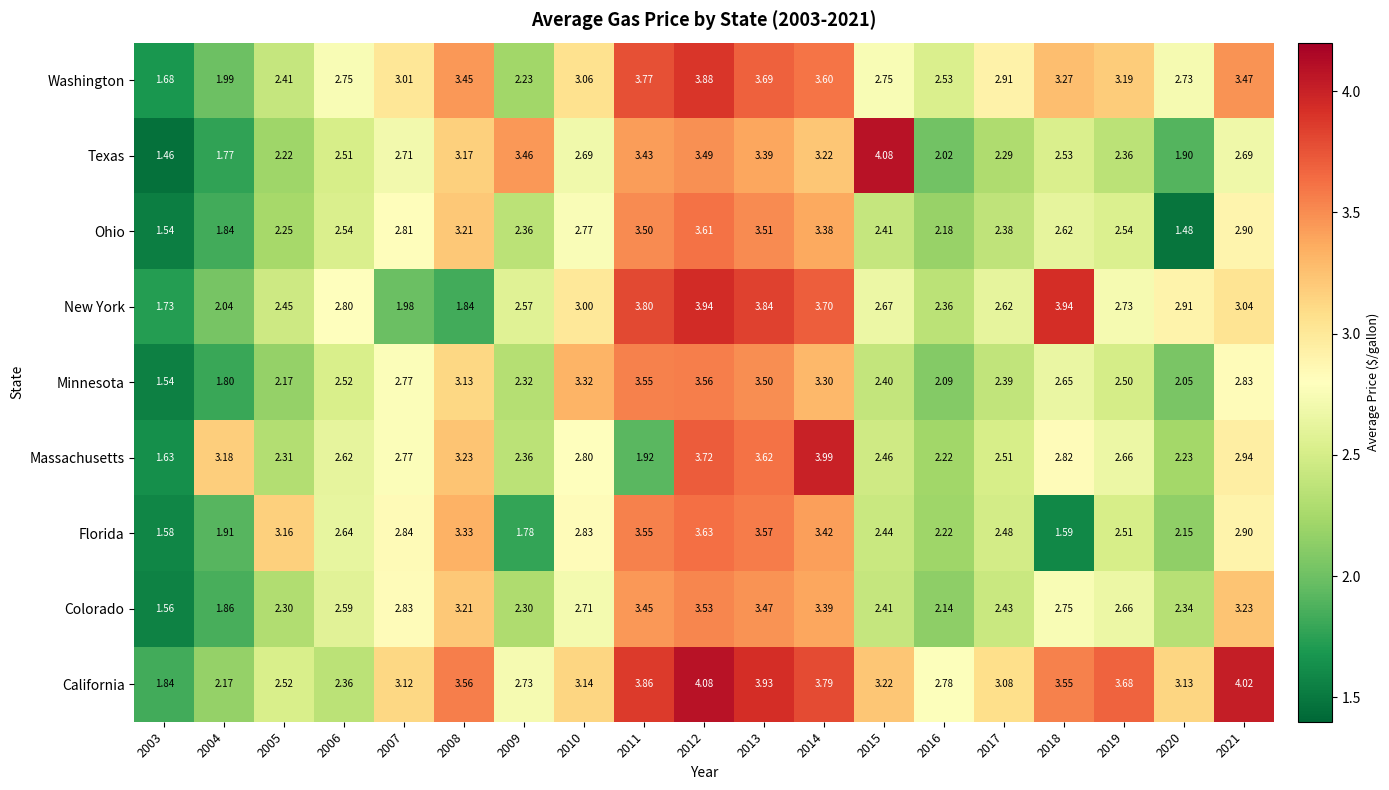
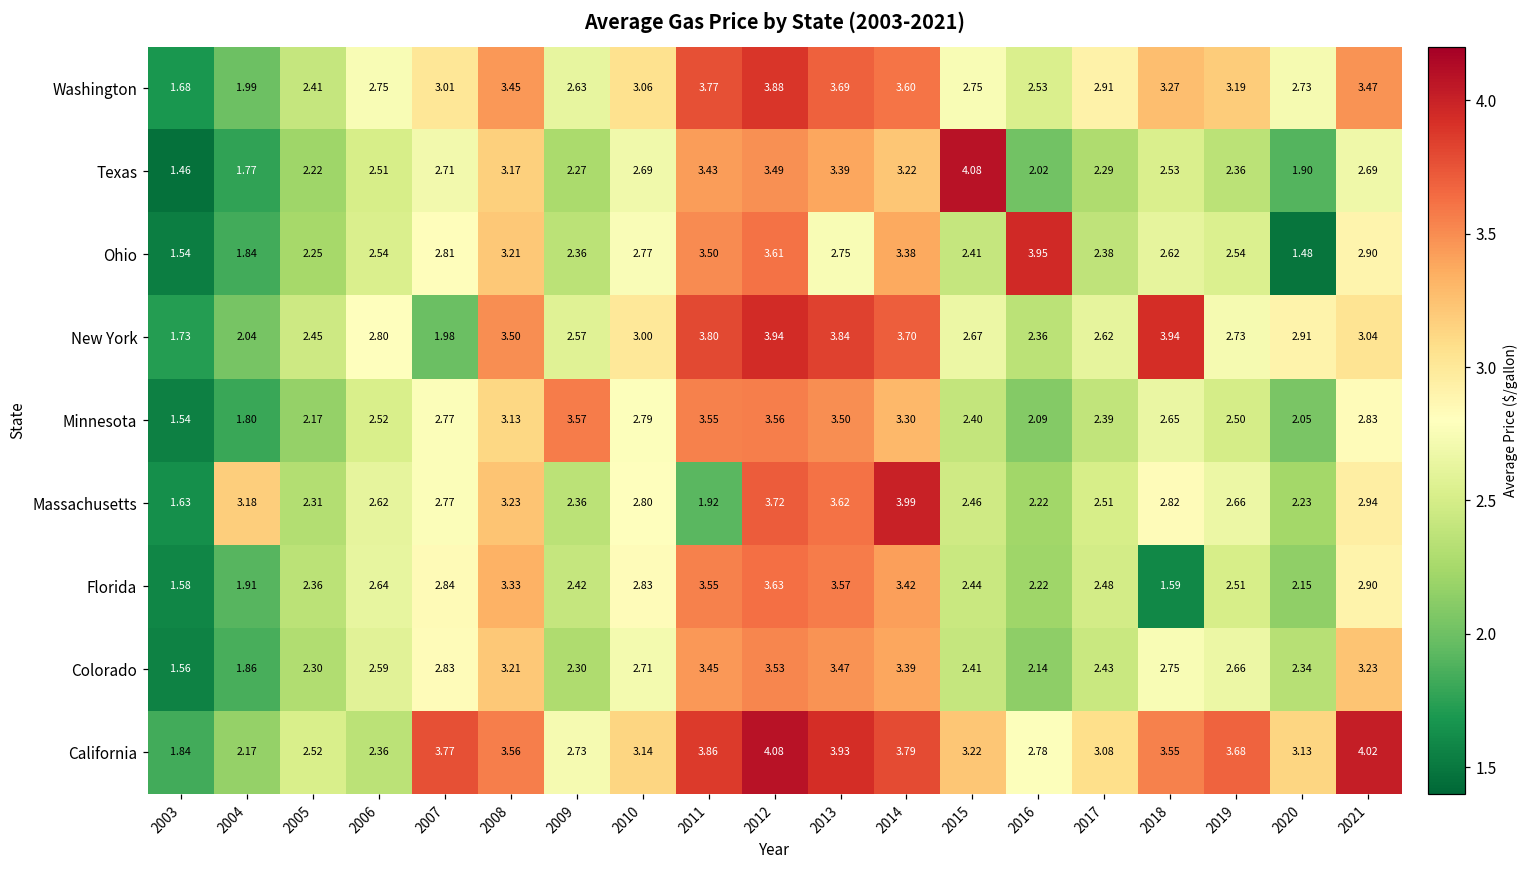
  {
    "Washington": {
      "2003": 1.68,
      "2004": 1.99,
      "2005": 2.41,
      "2006": 2.75,
      "2007": 3.01,
      "2008": 3.45,
-     "2009": 2.23,
+     "2009": 2.63,
      "2010": 3.06,
      "2011": 3.77,
      "2012": 3.88,
      "2013": 3.69,
      "2014": 3.60,
      "2015": 2.75,
      "2016": 2.53,
      "2017": 2.91,
      "2018": 3.27,
      "2019": 3.19,
      "2020": 2.73,
      "2021": 3.47
    },
    "Texas": {
      "2003": 1.46,
      "2004": 1.77,
      "2005": 2.22,
      "2006": 2.51,
      "2007": 2.71,
      "2008": 3.17,
-     "2009": 3.46,
+     "2009": 2.27,
      "2010": 2.69,
      "2011": 3.43,
      "2012": 3.49,
      "2013": 3.39,
      "2014": 3.22,
      "2015": 4.08,
      "2016": 2.02,
      "2017": 2.29,
      "2018": 2.53,
      "2019": 2.36,
      "2020": 1.90,
      "2021": 2.69
    },
    "Ohio": {
      "2003": 1.54,
      "2004": 1.84,
      "2005": 2.25,
      "2006": 2.54,
      "2007": 2.81,
      "2008": 3.21,
      "2009": 2.36,
      "2010": 2.77,
      "2011": 3.50,
      "2012": 3.61,
-     "2013": 3.51,
+     "2013": 2.75,
      "2014": 3.38,
      "2015": 2.41,
-     "2016": 2.18,
+     "2016": 3.95,
      "2017": 2.38,
      "2018": 2.62,
      "2019": 2.54,
      "2020": 1.48,
      "2021": 2.90
    },
    "New York": {
      "2003": 1.73,
      "2004": 2.04,
      "2005": 2.45,
      "2006": 2.80,
      "2007": 1.98,
-     "2008": 1.84,
+     "2008": 3.50,
      "2009": 2.57,
      "2010": 3.00,
      "2011": 3.80,
      "2012": 3.94,
      "2013": 3.84,
      "2014": 3.70,
      "2015": 2.67,
      "2016": 2.36,
      "2017": 2.62,
      "2018": 3.94,
      "2019": 2.73,
      "2020": 2.91,
      "2021": 3.04
    },
    "Minnesota": {
      "2003": 1.54,
      "2004": 1.80,
      "2005": 2.17,
      "2006": 2.52,
      "2007": 2.77,
      "2008": 3.13,
-     "2009": 2.32,
-     "2010": 3.32,
+     "2009": 3.57,
+     "2010": 2.79,
      "2011": 3.55,
      "2012": 3.56,
      "2013": 3.50,
      "2014": 3.30,
      "2015": 2.40,
      "2016": 2.09,
      "2017": 2.39,
      "2018": 2.65,
      "2019": 2.50,
      "2020": 2.05,
      "2021": 2.83
    },
    "Massachusetts": {
      "2003": 1.63,
      "2004": 3.18,
      "2005": 2.31,
      "2006": 2.62,
      "2007": 2.77,
      "2008": 3.23,
      "2009": 2.36,
      "2010": 2.80,
      "2011": 1.92,
      "2012": 3.72,
      "2013": 3.62,
      "2014": 3.99,
      "2015": 2.46,
      "2016": 2.22,
      "2017": 2.51,
      "2018": 2.82,
      "2019": 2.66,
      "2020": 2.23,
      "2021": 2.94
    },
    "Florida": {
      "2003": 1.58,
      "2004": 1.91,
-     "2005": 3.16,
+     "2005": 2.36,
      "2006": 2.64,
      "2007": 2.84,
      "2008": 3.33,
-     "2009": 1.78,
+     "2009": 2.42,
      "2010": 2.83,
      "2011": 3.55,
      "2012": 3.63,
      "2013": 3.57,
      "2014": 3.42,
      "2015": 2.44,
      "2016": 2.22,
      "2017": 2.48,
      "2018": 1.59,
      "2019": 2.51,
      "2020": 2.15,
      "2021": 2.90
    },
    "Colorado": {
      "2003": 1.56,
      "2004": 1.86,
      "2005": 2.30,
      "2006": 2.59,
      "2007": 2.83,
      "2008": 3.21,
      "2009": 2.30,
      "2010": 2.71,
      "2011": 3.45,
      "2012": 3.53,
      "2013": 3.47,
      "2014": 3.39,
      "2015": 2.41,
      "2016": 2.14,
      "2017": 2.43,
      "2018": 2.75,
      "2019": 2.66,
      "2020": 2.34,
      "2021": 3.23
    },
    "California": {
      "2003": 1.84,
      "2004": 2.17,
      "2005": 2.52,
      "2006": 2.36,
-     "2007": 3.12,
+     "2007": 3.77,
      "2008": 3.56,
      "2009": 2.73,
      "2010": 3.14,
      "2011": 3.86,
      "2012": 4.08,
      "2013": 3.93,
      "2014": 3.79,
      "2015": 3.22,
      "2016": 2.78,
      "2017": 3.08,
      "2018": 3.55,
      "2019": 3.68,
      "2020": 3.13,
      "2021": 4.02
    }
  }
